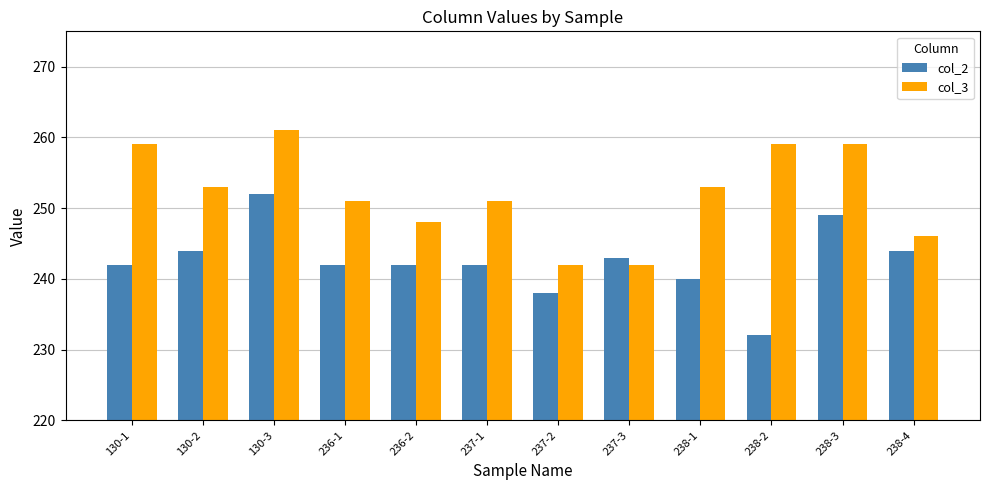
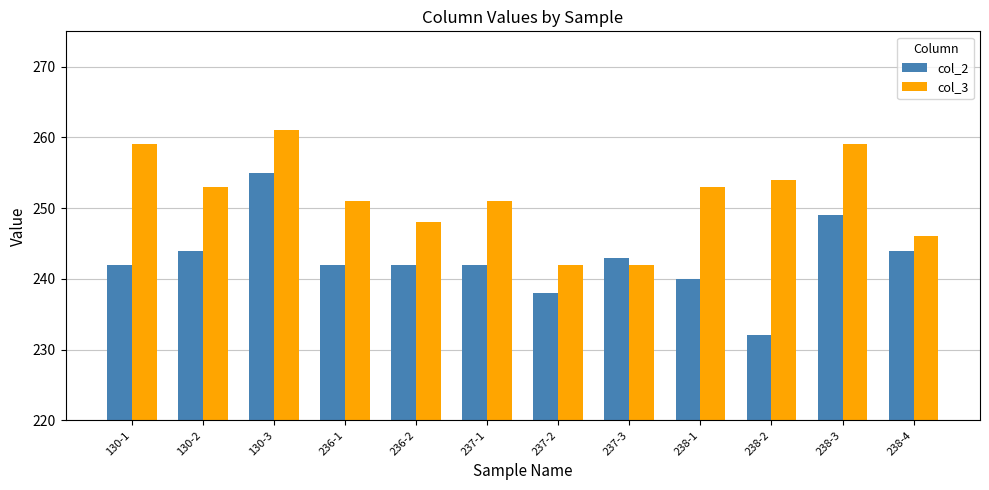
  {
    "col_2": {
      "130-1": 242,
      "130-2": 244,
-     "130-3": 252,
+     "130-3": 255,
      "236-1": 242,
      "236-2": 242,
      "237-1": 242,
      "237-2": 238,
      "237-3": 243,
      "238-1": 240,
      "238-2": 232,
      "238-3": 249,
      "238-4": 244
    },
    "col_3": {
      "130-1": 259,
      "130-2": 253,
      "130-3": 261,
      "236-1": 251,
      "236-2": 248,
      "237-1": 251,
      "237-2": 242,
      "237-3": 242,
      "238-1": 253,
-     "238-2": 259,
+     "238-2": 254,
      "238-3": 259,
      "238-4": 246
    }
  }
